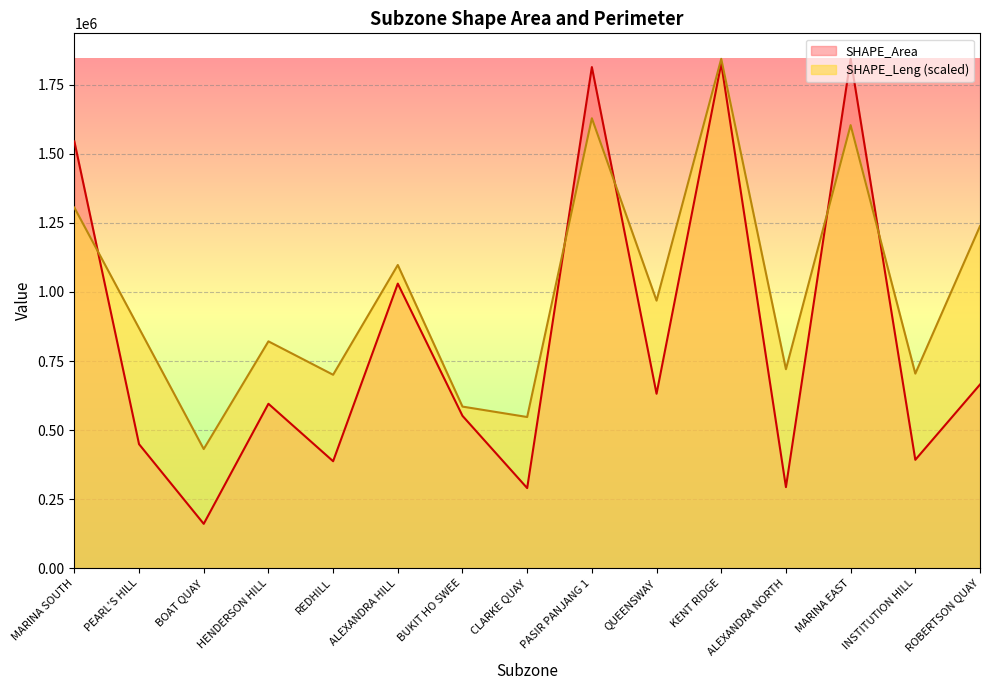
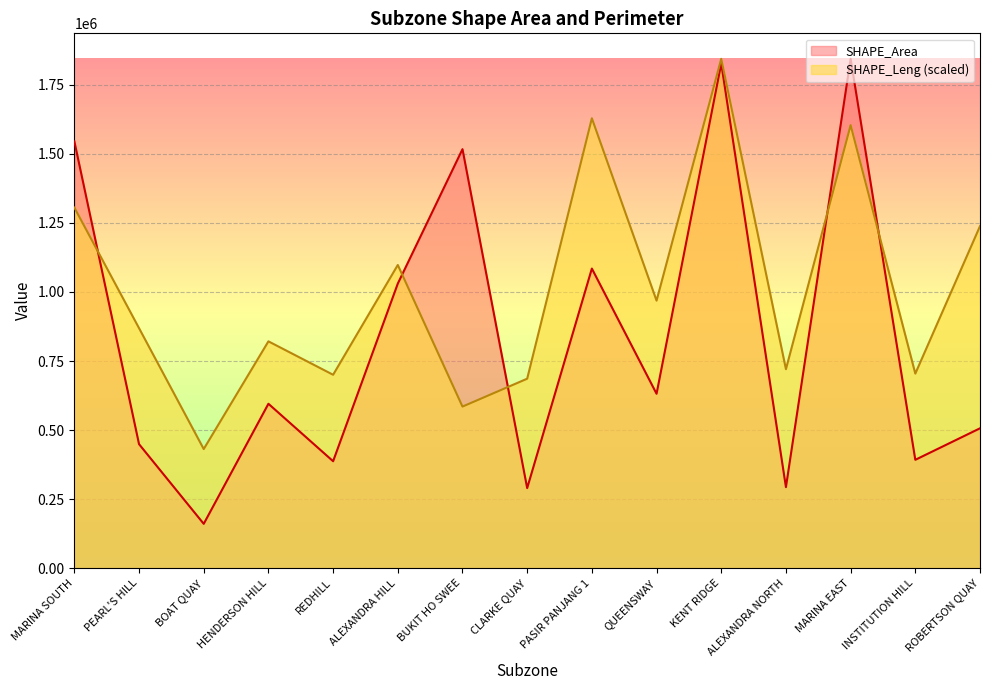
  {
    "SHAPE_Area": {
      "MARINA SOUTH": 1550000,
      "PEARL'S HILL": 450000,
      "BOAT QUAY": 160000,
      "HENDERSON HILL": 600000,
      "REDHILL": 390000,
      "ALEXANDRA HILL": 1030000,
-     "BUKIT HO SWEE": 550000,
+     "BUKIT HO SWEE": 1520000,
      "CLARKE QUAY": 290000,
-     "PASIR PANJANG 1": 1810000,
+     "PASIR PANJANG 1": 1080000,
      "QUEENSWAY": 630000,
      "KENT RIDGE": 1830000,
      "ALEXANDRA NORTH": 290000,
      "INSTITUTION HILL": 390000,
-     "ROBERTSON QUAY": 670000
+     "ROBERTSON QUAY": 510000
    },
    "SHAPE_Leng (scaled)": {
      "MARINA SOUTH": 1310000,
      "PEARL'S HILL": 870000,
      "BOAT QUAY": 430000,
      "HENDERSON HILL": 820000,
      "REDHILL": 700000,
      "ALEXANDRA HILL": 1100000,
      "BUKIT HO SWEE": 590000,
-     "CLARKE QUAY": 550000,
+     "CLARKE QUAY": 690000,
      "PASIR PANJANG 1": 1630000,
      "QUEENSWAY": 970000,
      "KENT RIDGE": 1840000,
      "ALEXANDRA NORTH": 720000,
      "MARINA EAST": 1600000,
      "INSTITUTION HILL": 700000,
      "ROBERTSON QUAY": 1240000
    }
  }
